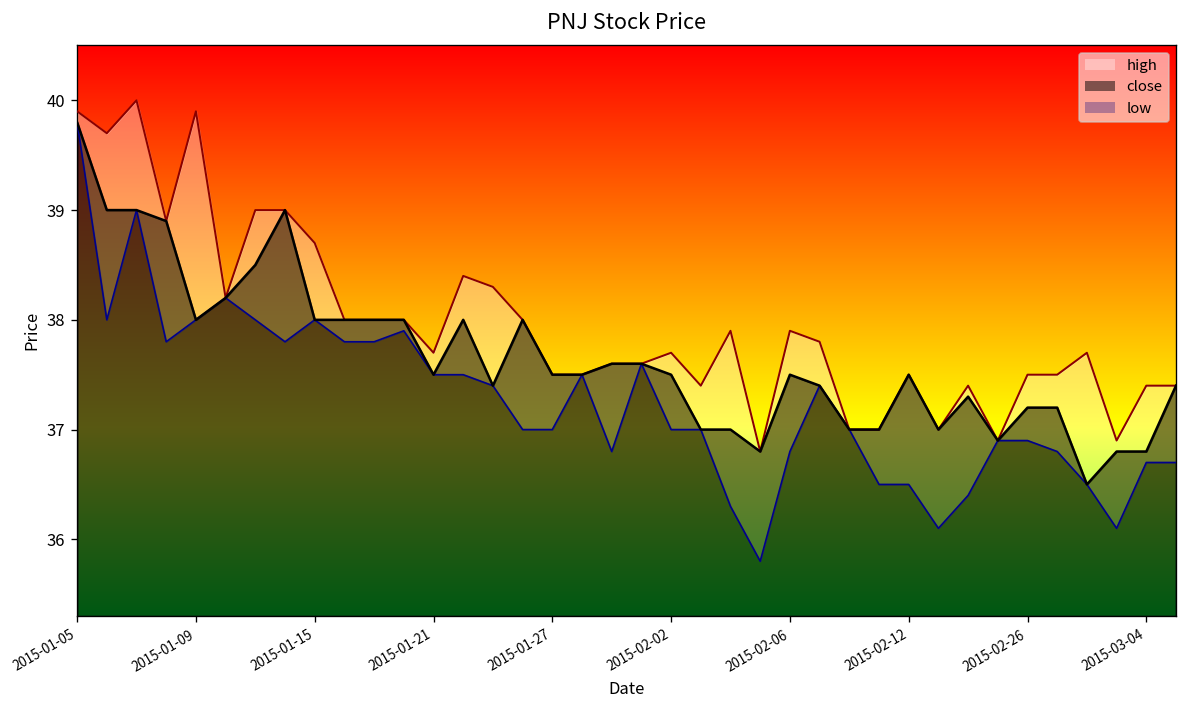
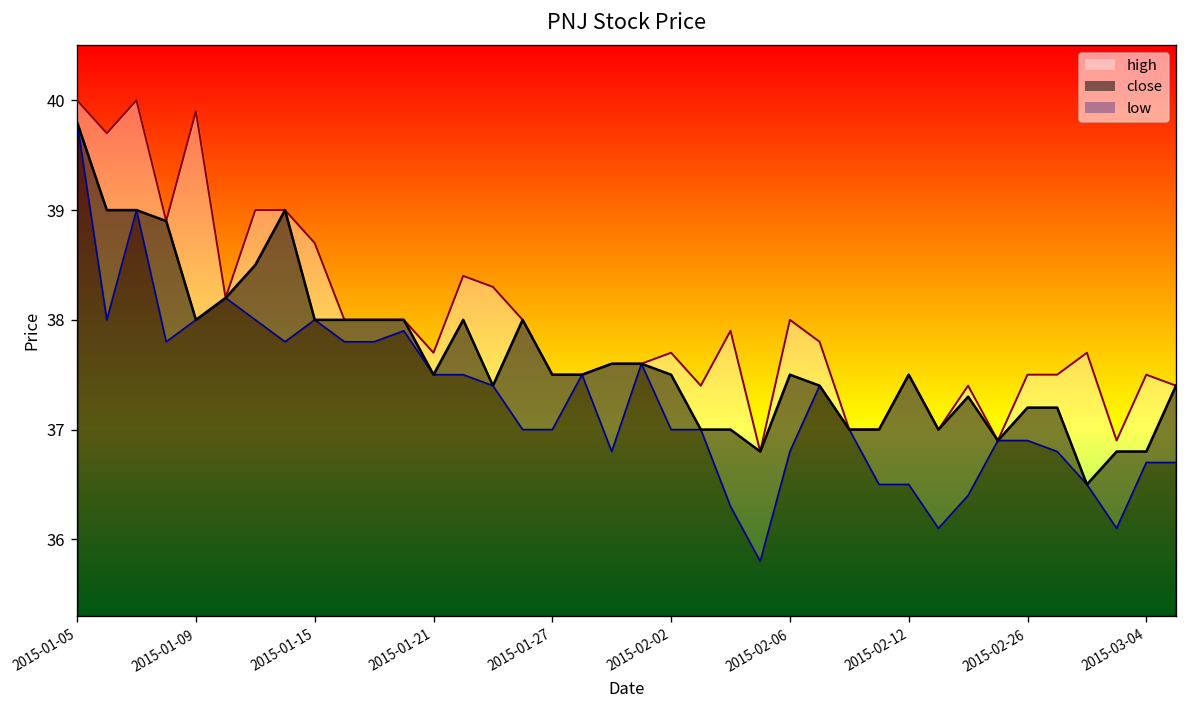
  {
    "high": {
-     "2015-01-05": 39.9,
+     "2015-01-05": 40.0,
      "2015-01-09": 39.9,
      "2015-01-15": 38.7,
      "2015-01-21": 37.7,
      "2015-02-02": 37.7,
-     "2015-02-06": 37.9,
+     "2015-02-06": 38.0,
      "2015-02-26": 37.5,
-     "2015-03-04": 37.4
+     "2015-03-04": 37.5
    }
  }
